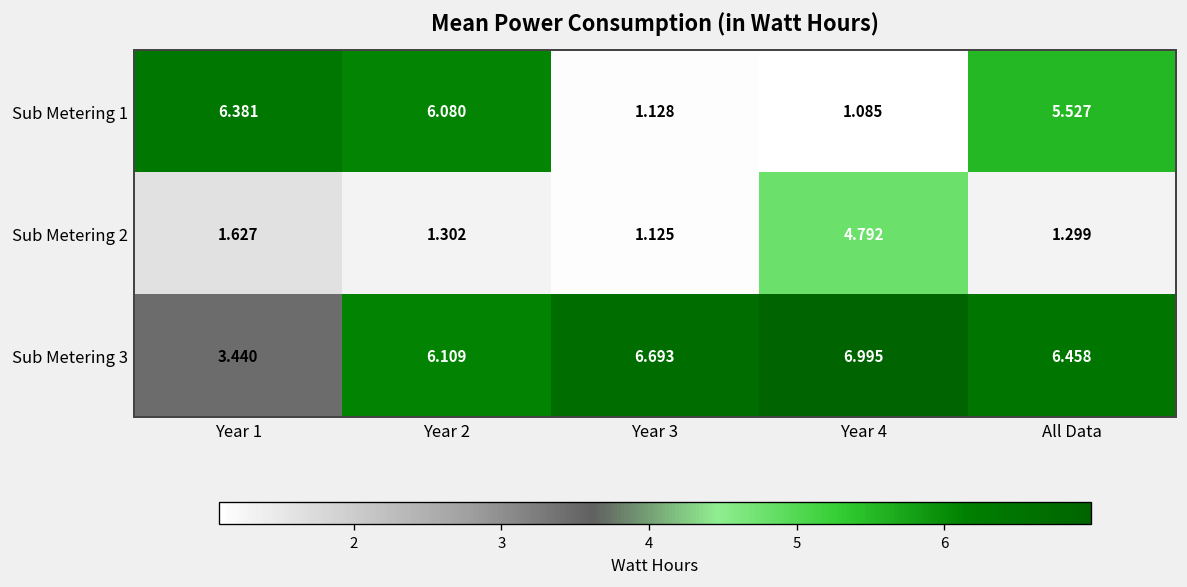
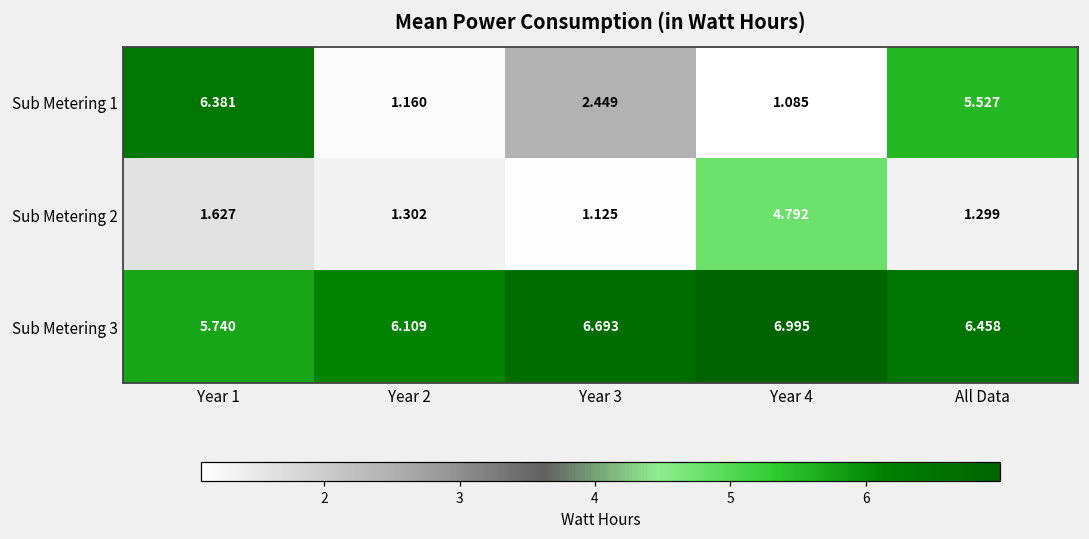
  {
    "Sub Metering 1": {
      "Year 1": 6.381,
-     "Year 2": 6.080,
-     "Year 3": 1.128,
+     "Year 2": 1.160,
+     "Year 3": 2.449,
      "Year 4": 1.085,
      "All Data": 5.527
    },
    "Sub Metering 2": {
      "Year 1": 1.627,
      "Year 2": 1.302,
      "Year 3": 1.125,
      "Year 4": 4.792,
      "All Data": 1.299
    },
    "Sub Metering 3": {
-     "Year 1": 3.440,
+     "Year 1": 5.740,
      "Year 2": 6.109,
      "Year 3": 6.693,
      "Year 4": 6.995,
      "All Data": 6.458
    }
  }
